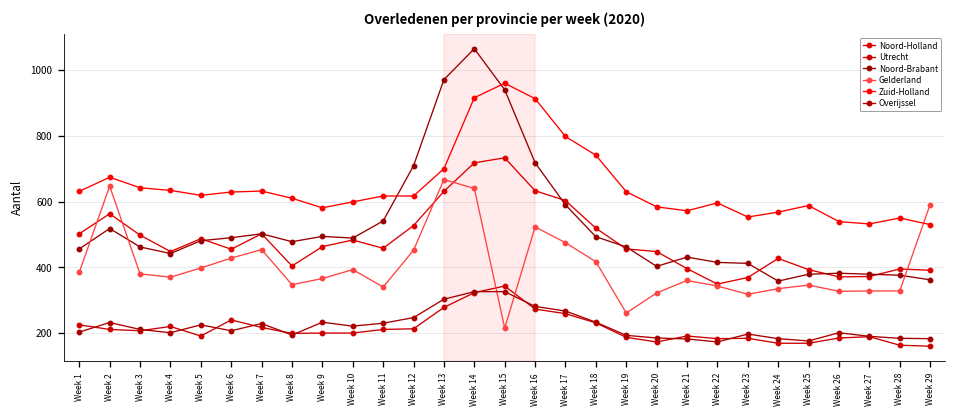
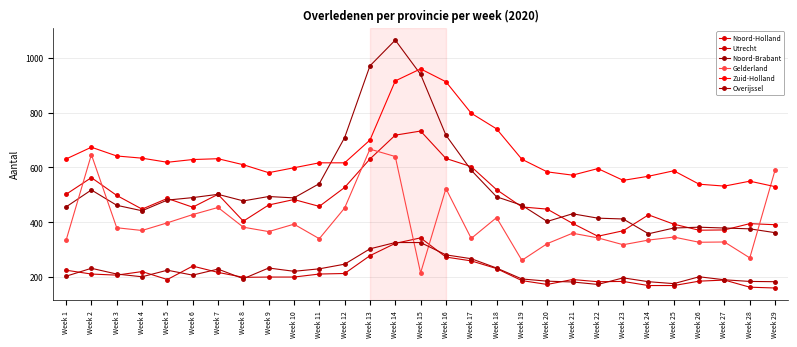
  {
    "Gelderland": {
-     "Week 1": 390,
+     "Week 1": 330,
      "Week 2": 650,
      "Week 3": 380,
      "Week 4": 370,
      "Week 5": 400,
      "Week 6": 430,
      "Week 7": 450,
-     "Week 8": 350,
+     "Week 8": 380,
      "Week 9": 370,
      "Week 10": 390,
      "Week 11": 340,
      "Week 12": 450,
      "Week 13": 670,
      "Week 14": 640,
      "Week 15": 220,
      "Week 16": 520,
-     "Week 17": 480,
+     "Week 17": 340,
      "Week 18": 420,
      "Week 19": 260,
      "Week 20": 320,
      "Week 21": 360,
      "Week 23": 320,
      "Week 24": 340,
      "Week 25": 350,
      "Week 26": 330,
      "Week 27": 330,
-     "Week 28": 330,
+     "Week 28": 270,
      "Week 29": 590
    }
  }
